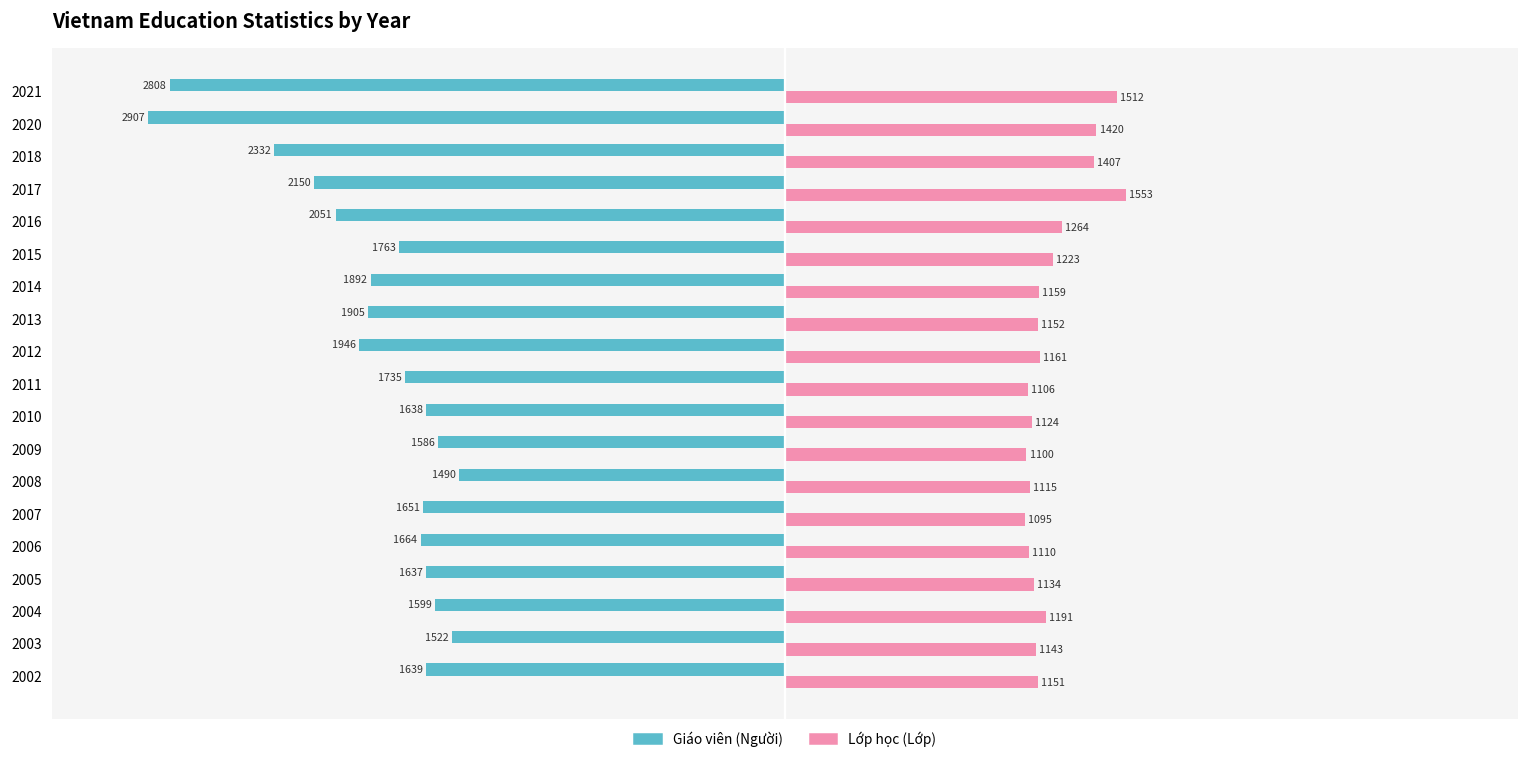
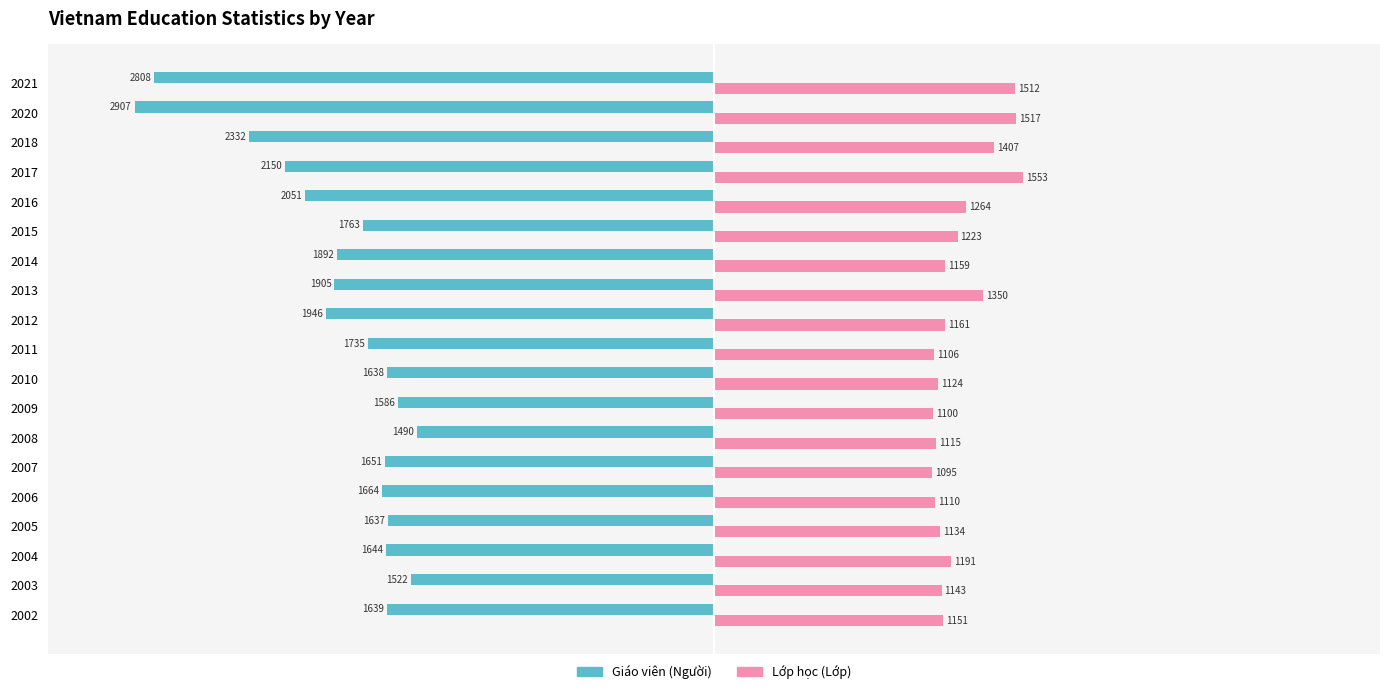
  {
    "Giáo viên (Người)": {
-     "2004": 1599
+     "2004": 1644
    },
    "Lớp học (Lớp)": {
-     "2020": 1420,
-     "2013": 1152
+     "2020": 1517,
+     "2013": 1350
    }
  }
